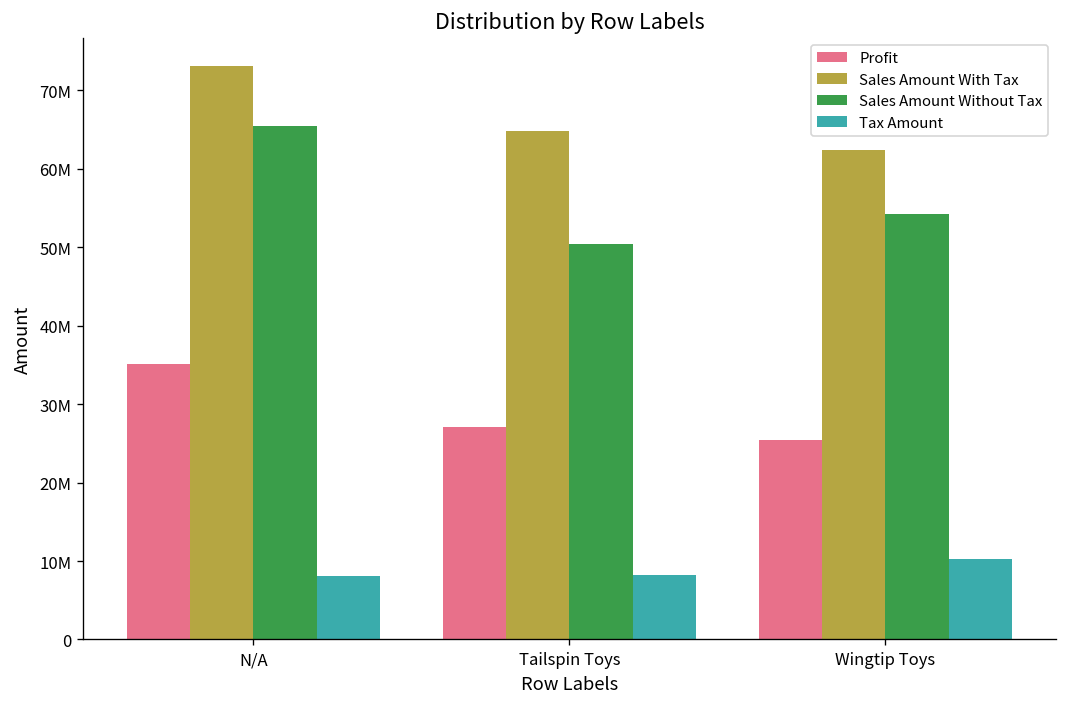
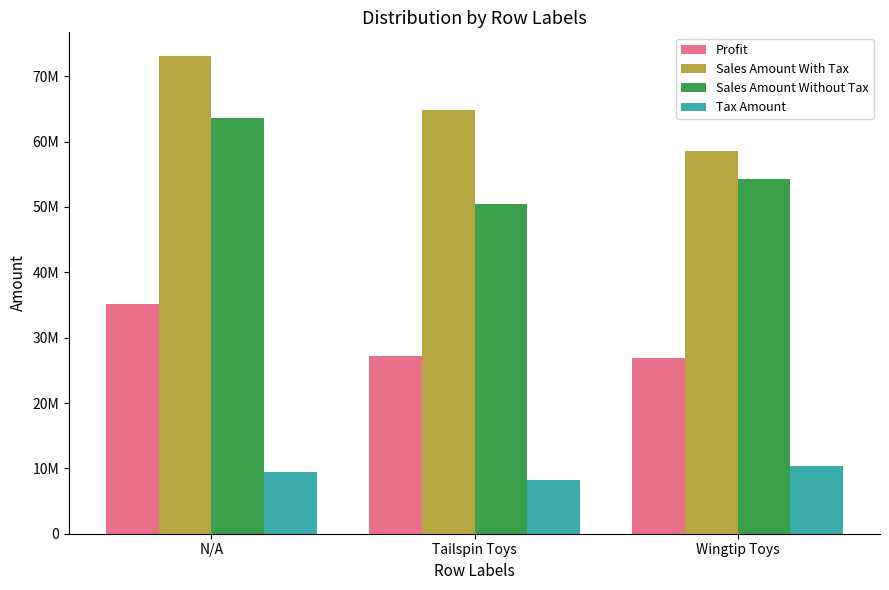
  {
    "Profit": {
      "N/A": 35000000,
      "Tailspin Toys": 27000000,
-     "Wingtip Toys": 25000000
+     "Wingtip Toys": 27000000
    },
    "Sales Amount With Tax": {
      "N/A": 73000000,
      "Tailspin Toys": 65000000,
-     "Wingtip Toys": 62000000
+     "Wingtip Toys": 58000000
    },
    "Sales Amount Without Tax": {
-     "N/A": 65000000,
+     "N/A": 64000000,
      "Tailspin Toys": 50000000,
      "Wingtip Toys": 54000000
    },
    "Tax Amount": {
-     "N/A": 8000000,
+     "N/A": 10000000,
      "Tailspin Toys": 8000000,
      "Wingtip Toys": 10000000
    }
  }
